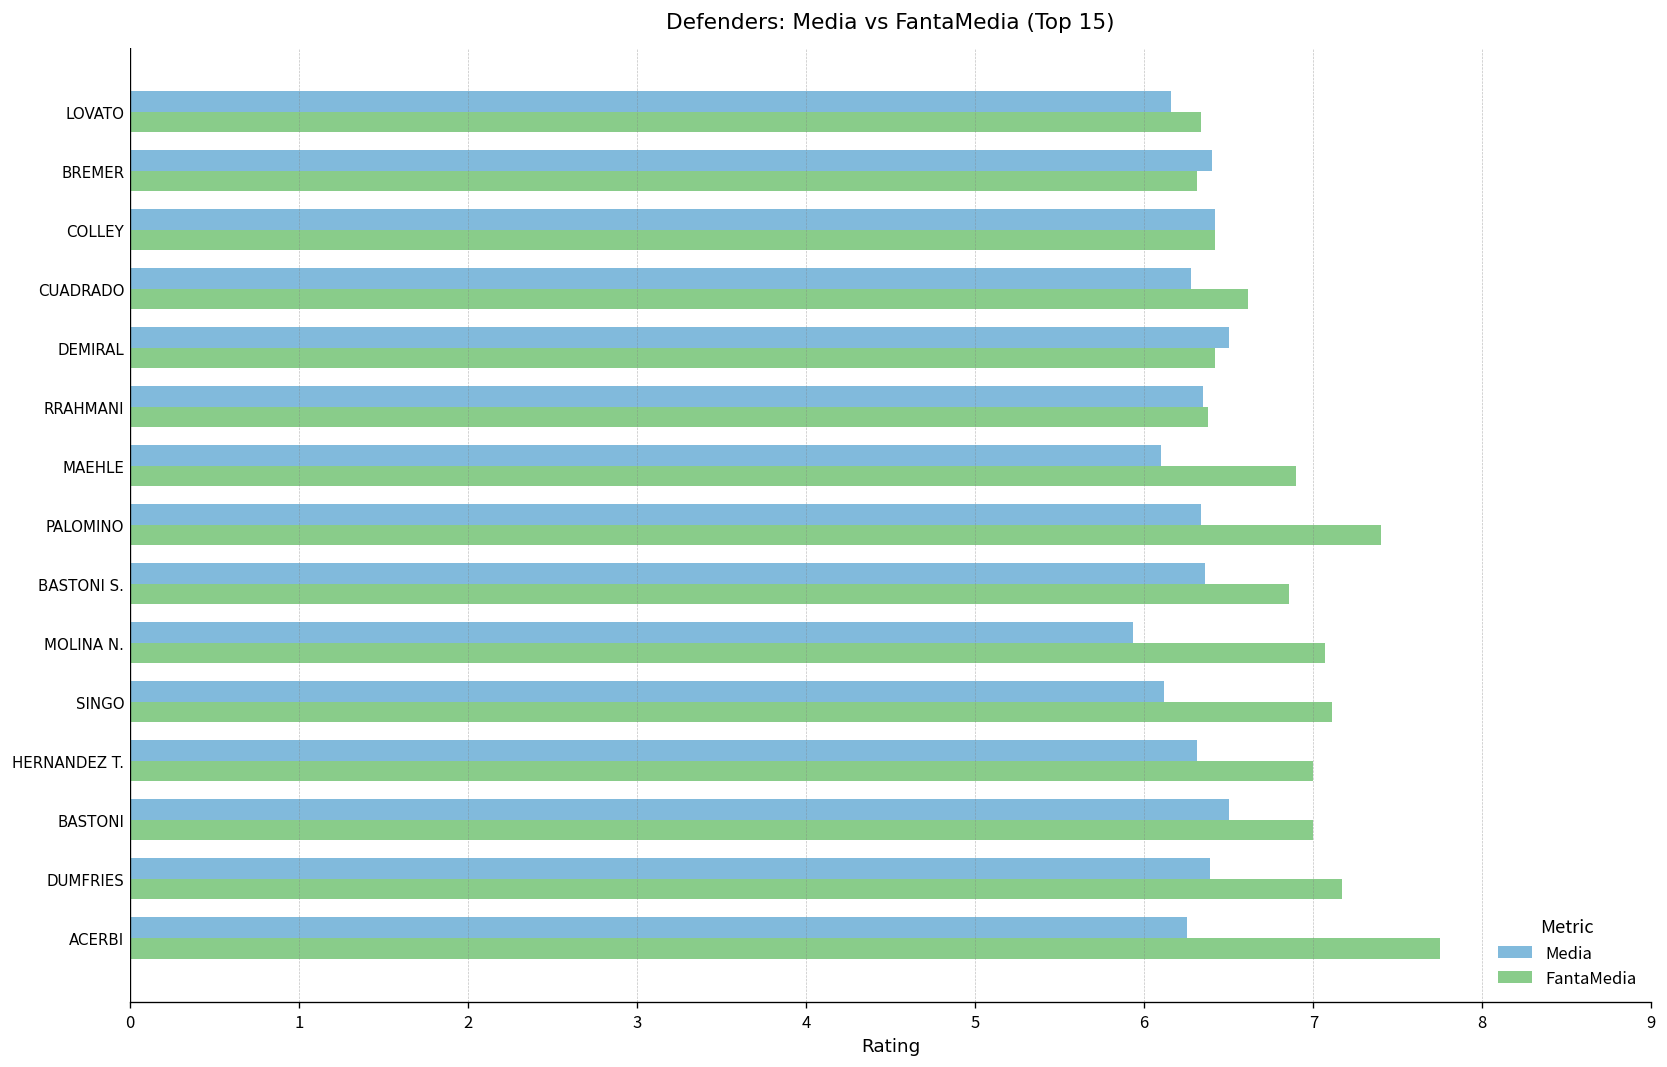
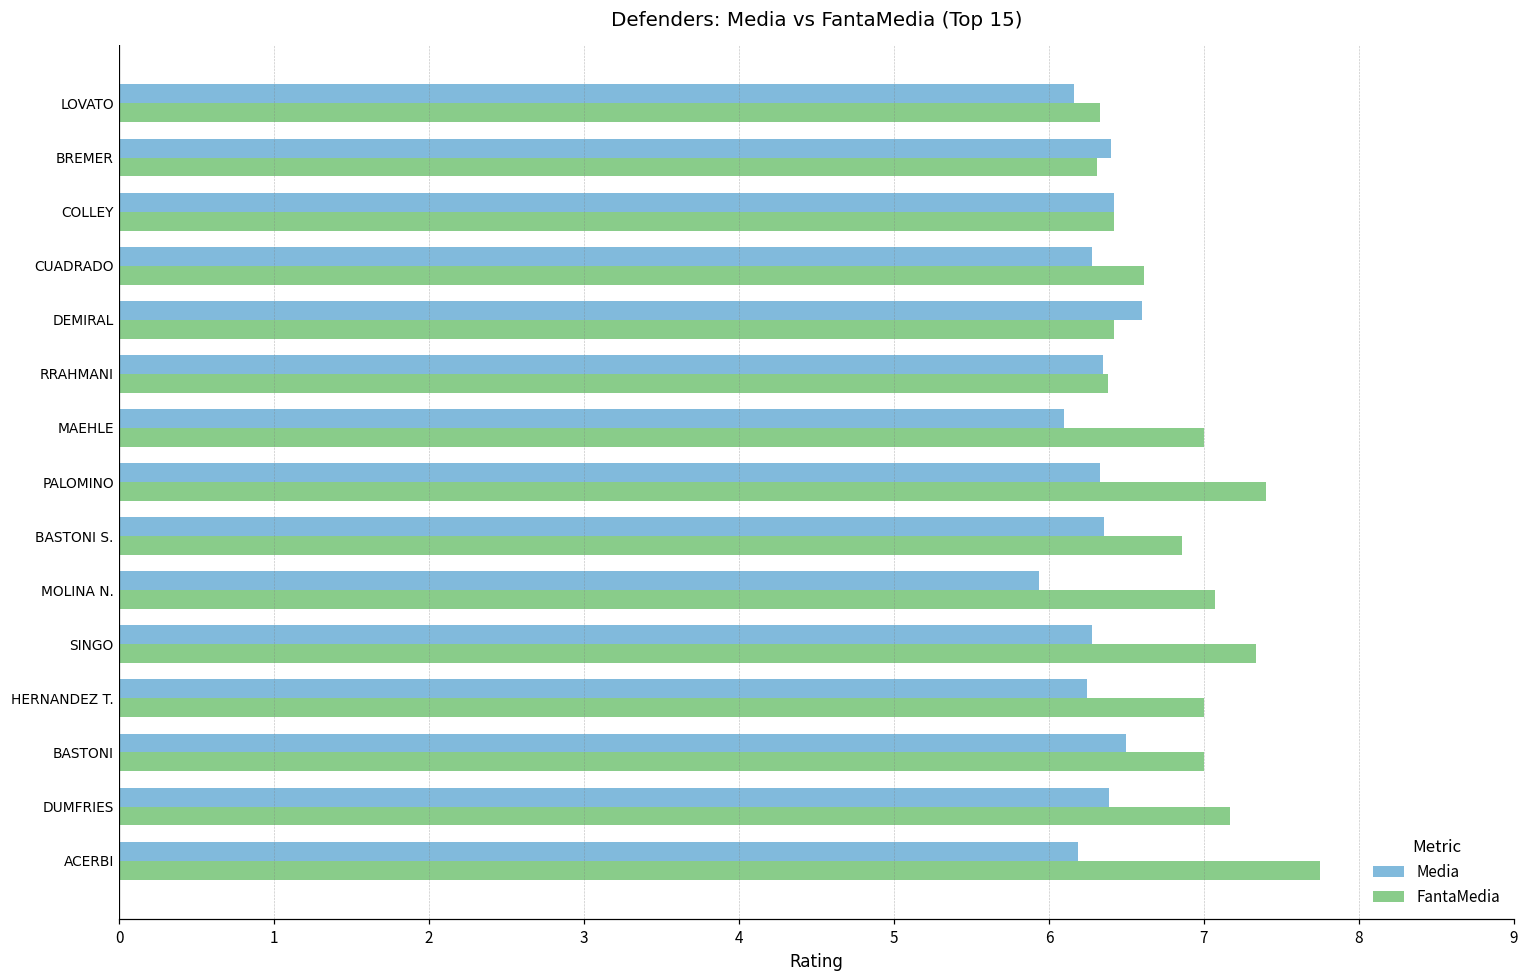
  {
    "Media": {
      "LOVATO": 6.16,
      "BREMER": 6.40,
      "COLLEY": 6.42,
      "CUADRADO": 6.28,
-     "DEMIRAL": 6.5,
+     "DEMIRAL": 6.6,
      "RRAHMANI": 6.35,
      "MAEHLE": 6.10,
      "PALOMINO": 6.33,
      "BASTONI S.": 6.36,
      "MOLINA N.": 5.93,
-     "SINGO": 6.12,
-     "HERNANDEZ T.": 6.31,
+     "SINGO": 6.28,
+     "HERNANDEZ T.": 6.25,
      "BASTONI": 6.50,
      "DUMFRIES": 6.39,
-     "ACERBI": 6.25
+     "ACERBI": 6.19
    },
    "FantaMedia": {
      "LOVATO": 6.33,
      "BREMER": 6.31,
      "COLLEY": 6.42,
      "CUADRADO": 6.61,
      "DEMIRAL": 6.42,
      "RRAHMANI": 6.38,
-     "MAEHLE": 6.9,
+     "MAEHLE": 7.0,
      "PALOMINO": 7.40,
      "BASTONI S.": 6.86,
      "MOLINA N.": 7.07,
-     "SINGO": 7.11,
+     "SINGO": 7.34,
      "HERNANDEZ T.": 7.00,
      "BASTONI": 7.00,
      "DUMFRIES": 7.17,
      "ACERBI": 7.75
    }
  }
